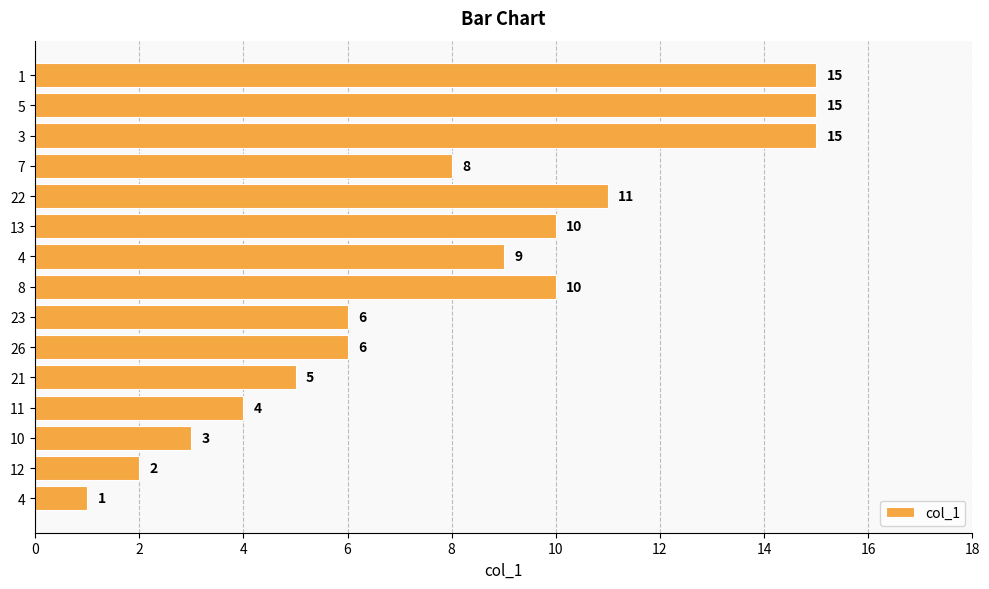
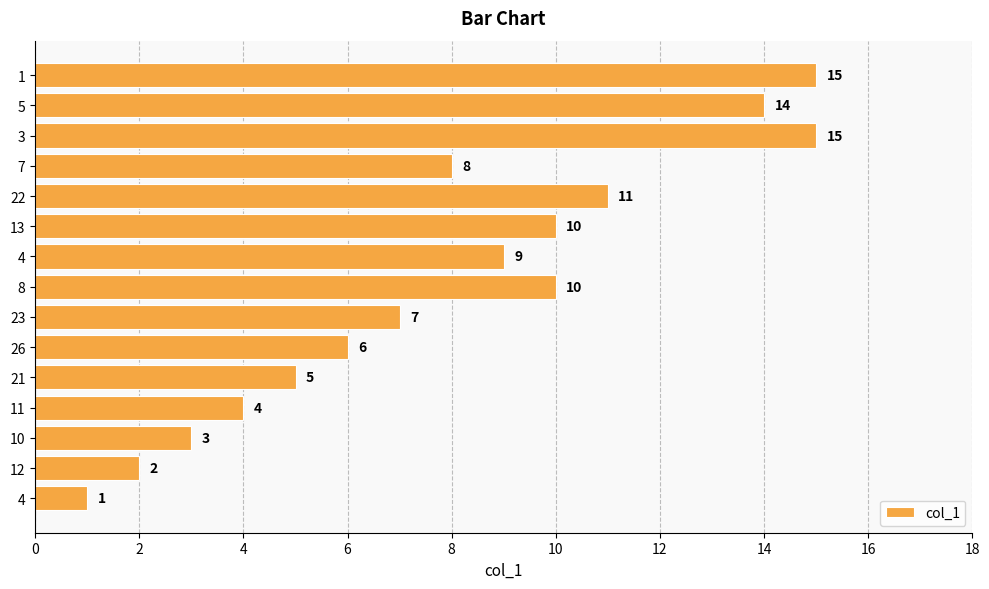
  {
    "1": 15,
-   "5": 15,
+   "5": 14,
    "3": 15,
    "7": 8,
    "22": 11,
    "13": 10,
    "8": 10,
-   "23": 6,
+   "23": 7,
    "26": 6,
    "21": 5,
    "11": 4,
    "10": 3,
    "12": 2
  }
